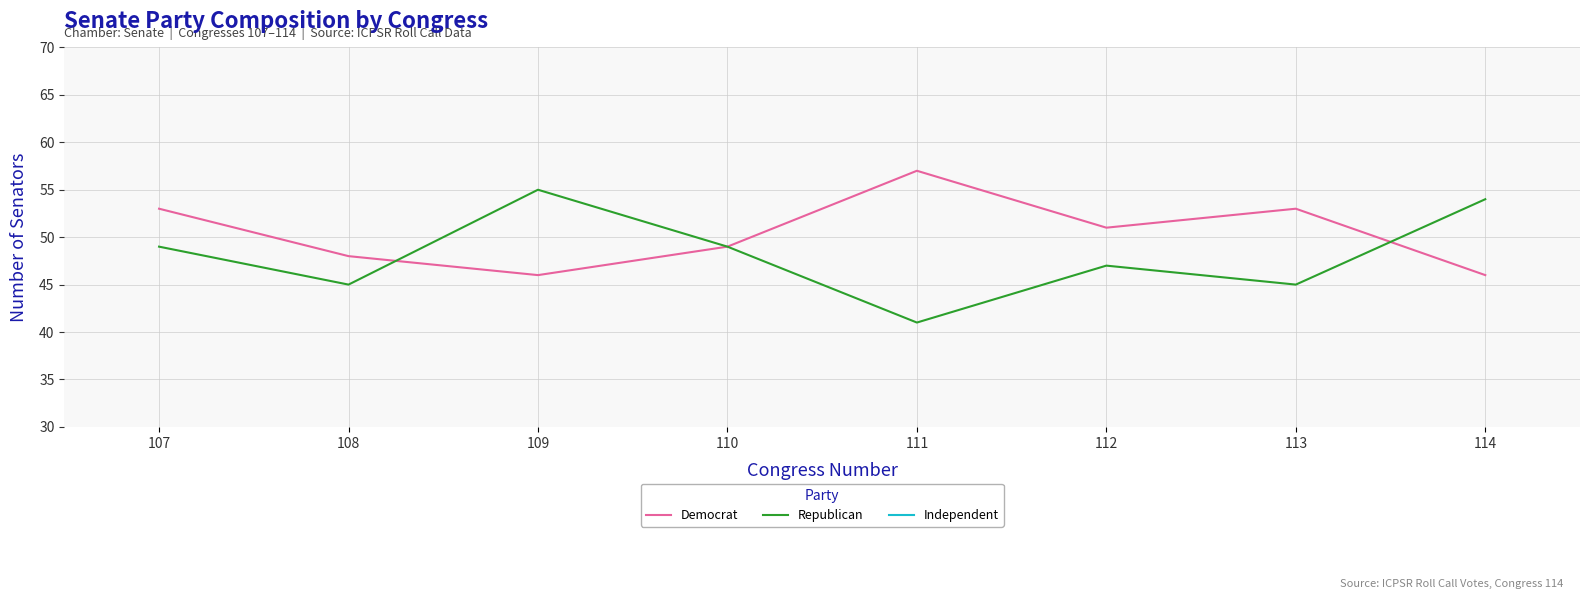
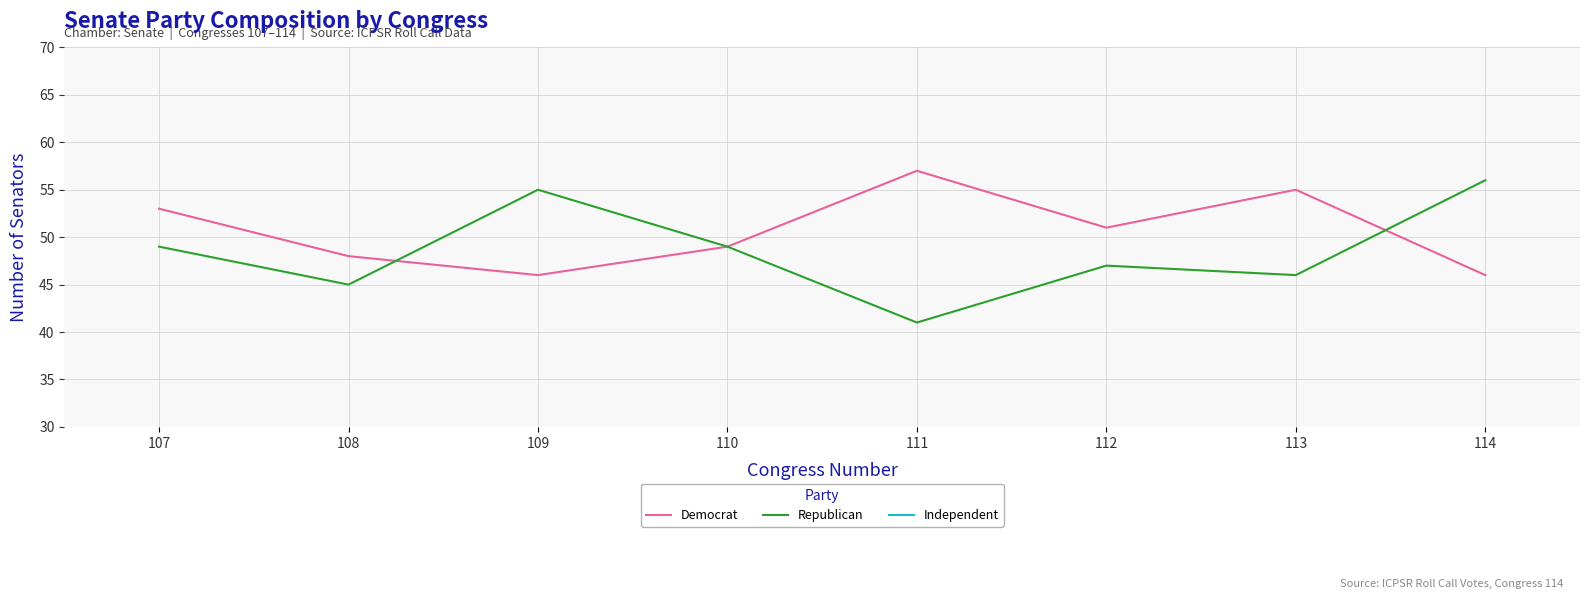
  {
    "Democrat": {
      "107": 53,
      "108": 48,
      "109": 46,
      "111": 57,
      "112": 51,
-     "113": 53,
+     "113": 55,
      "114": 46
    },
    "Republican": {
      "107": 49,
      "108": 45,
      "109": 55,
      "111": 41,
      "112": 47,
-     "113": 45,
-     "114": 54
+     "113": 46,
+     "114": 56
    }
  }
